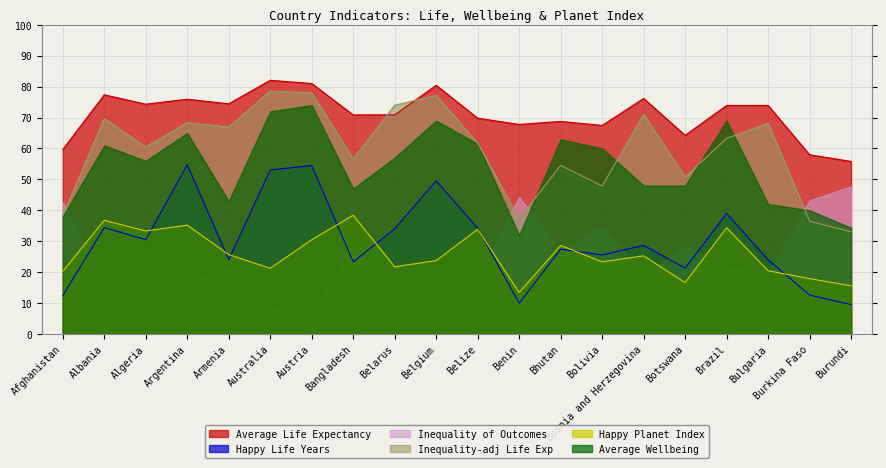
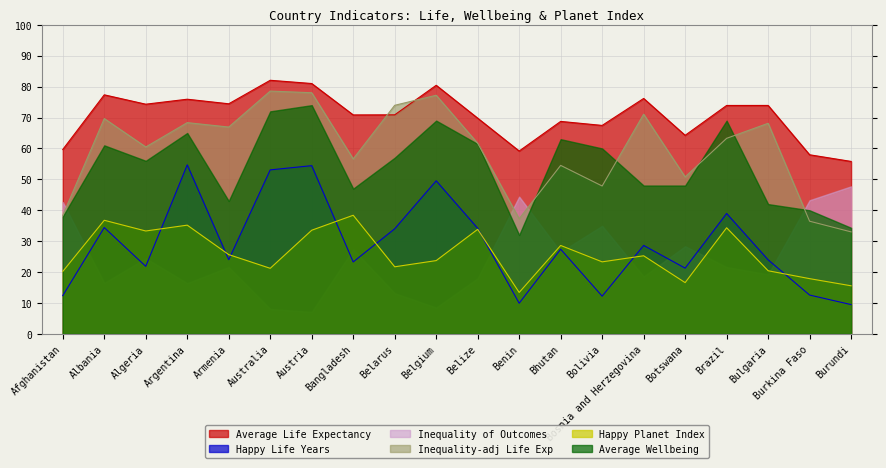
  {
    "Average Life Expectancy": {
      "Afghanistan": 60,
      "Albania": 77,
      "Algeria": 74,
      "Argentina": 76,
      "Armenia": 74,
      "Australia": 82,
      "Austria": 81,
      "Bangladesh": 71,
      "Belarus": 71,
      "Belgium": 80,
      "Belize": 70,
-     "Benin": 68,
+     "Benin": 59,
      "Bhutan": 69,
      "Bolivia": 67,
      "Bosnia and Herzegovina": 76,
      "Botswana": 64,
      "Brazil": 74,
      "Bulgaria": 74,
      "Burkina Faso": 58,
      "Burundi": 56
    },
    "Happy Life Years": {
      "Afghanistan": 12,
      "Albania": 34,
-     "Algeria": 30,
+     "Algeria": 22,
      "Argentina": 55,
      "Armenia": 24,
      "Australia": 53,
      "Austria": 54,
      "Bangladesh": 23,
      "Belarus": 34,
      "Belgium": 50,
      "Benin": 10,
      "Bhutan": 27,
-     "Bolivia": 26,
+     "Bolivia": 12,
      "Bosnia and Herzegovina": 29,
      "Botswana": 21,
      "Brazil": 39,
      "Bulgaria": 24,
      "Burkina Faso": 13,
      "Burundi": 9
    },
    "Inequality of Outcomes": {
      "Afghanistan": 43,
      "Albania": 17,
      "Algeria": 24,
      "Argentina": 16,
      "Armenia": 22,
      "Australia": 8,
      "Austria": 7,
      "Bangladesh": 27,
      "Belarus": 13,
      "Belgium": 9,
      "Belize": 18,
      "Benin": 44,
      "Bhutan": 27,
      "Bolivia": 35,
      "Bosnia and Herzegovina": 19,
      "Botswana": 28,
      "Brazil": 22,
      "Bulgaria": 19,
      "Burkina Faso": 43,
      "Burundi": 48
    },
    "Inequality-adj Life Exp": {
      "Albania": 70,
      "Algeria": 60,
      "Argentina": 68,
      "Armenia": 67,
      "Australia": 79,
      "Austria": 78,
      "Bangladesh": 57,
      "Belarus": 74,
      "Belgium": 77,
      "Benin": 37,
      "Bhutan": 55,
      "Bolivia": 48,
      "Bosnia and Herzegovina": 71,
      "Botswana": 51,
      "Brazil": 63,
      "Bulgaria": 68,
      "Burkina Faso": 36,
      "Burundi": 33
    },
    "Happy Planet Index": {
      "Afghanistan": 20,
      "Albania": 37,
      "Algeria": 33,
      "Argentina": 35,
      "Armenia": 26,
      "Australia": 21,
-     "Austria": 30,
+     "Austria": 34,
      "Bangladesh": 38,
      "Belarus": 22,
      "Belgium": 24,
      "Benin": 13,
      "Bhutan": 29,
      "Bolivia": 23,
      "Bosnia and Herzegovina": 25,
      "Botswana": 17,
      "Brazil": 34,
      "Bulgaria": 20,
      "Burkina Faso": 18,
      "Burundi": 16
    },
    "Average Wellbeing": {
      "Albania": 61,
      "Algeria": 56,
      "Argentina": 65,
      "Armenia": 43,
      "Australia": 72,
      "Austria": 74,
      "Bangladesh": 47,
      "Belarus": 57,
      "Belgium": 69,
      "Benin": 32,
      "Bhutan": 63,
      "Bolivia": 60,
      "Bosnia and Herzegovina": 48,
      "Botswana": 48,
      "Brazil": 69,
      "Bulgaria": 42,
      "Burkina Faso": 40,
      "Burundi": 34
    }
  }
